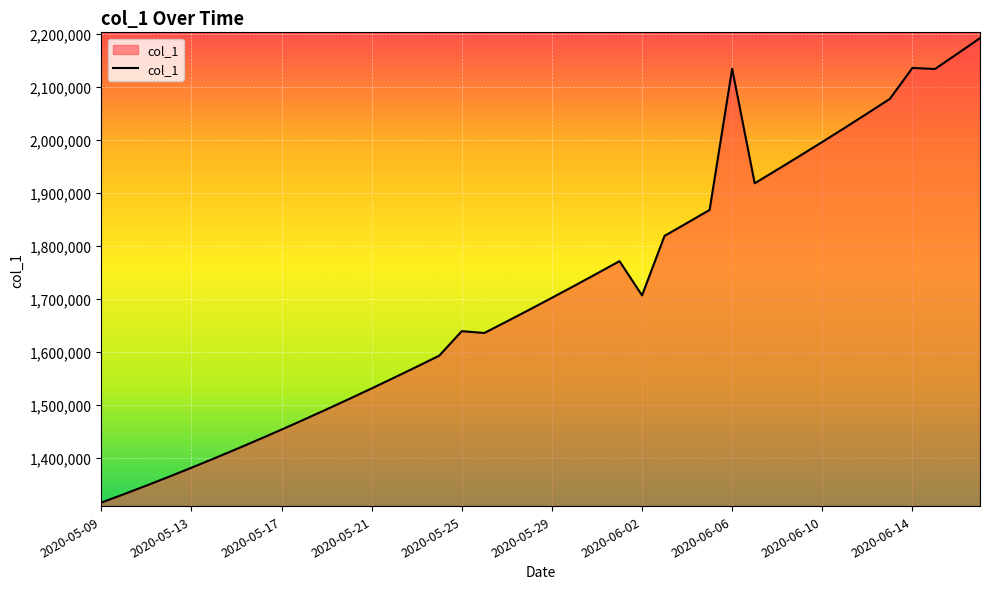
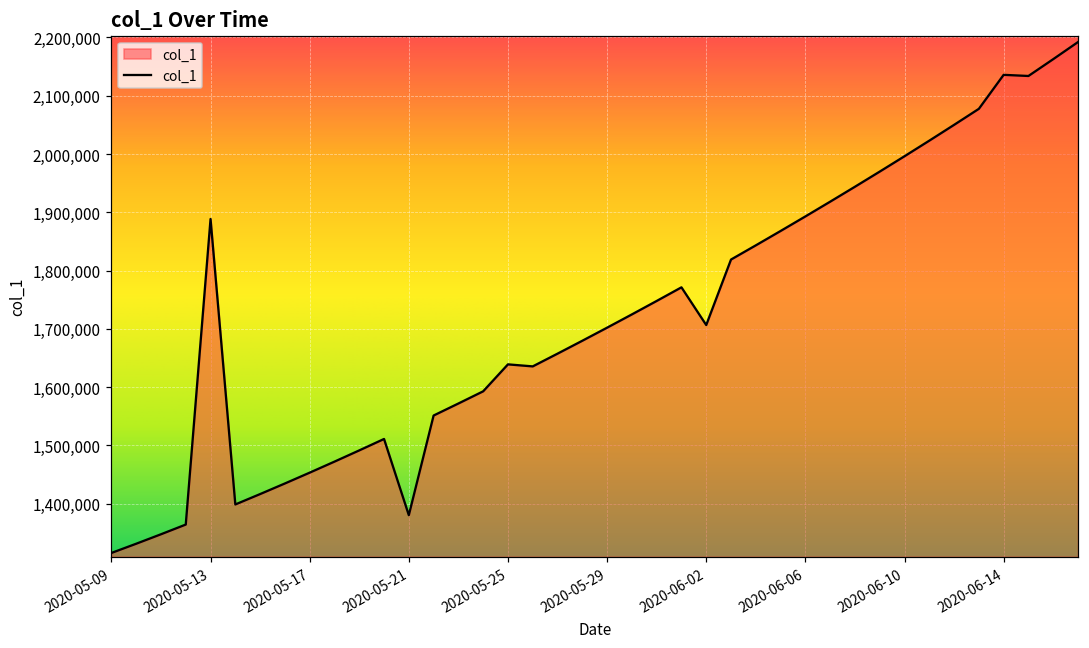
  {
    "2020-05-09": "1,320,000",
-   "2020-05-13": "1,380,000",
+   "2020-05-13": "1,890,000",
    "2020-05-17": "1,450,000",
-   "2020-05-21": "1,530,000",
+   "2020-05-21": "1,380,000",
    "2020-05-25": "1,640,000",
    "2020-05-29": "1,700,000",
    "2020-06-02": "1,710,000",
-   "2020-06-06": "2,130,000",
+   "2020-06-06": "1,890,000",
    "2020-06-10": "2,000,000",
    "2020-06-14": "2,140,000"
  }
